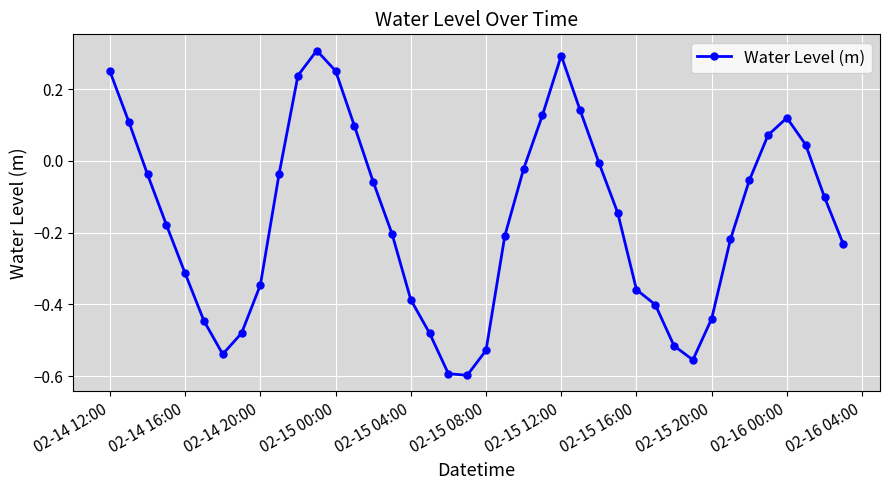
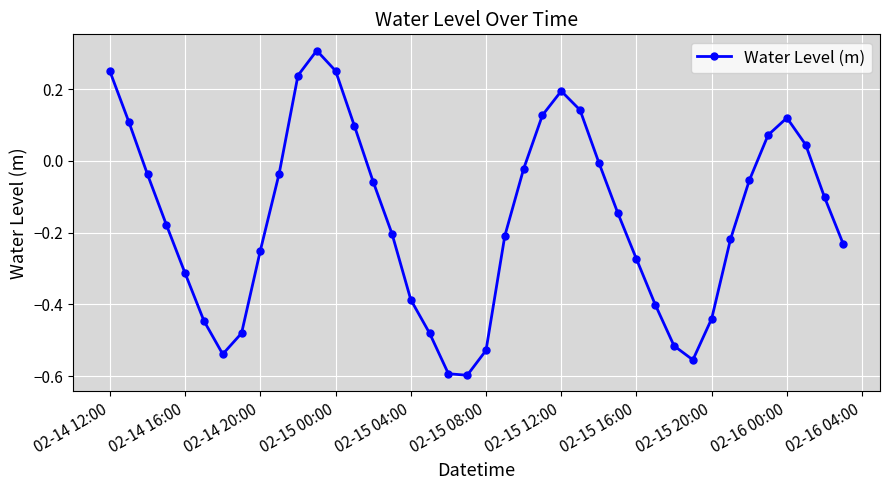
  {
    "02-14 12:00": 0.25,
    "02-14 16:00": -0.31,
-   "02-14 20:00": -0.35,
+   "02-14 20:00": -0.25,
    "02-15 00:00": 0.25,
    "02-15 04:00": -0.39,
    "02-15 08:00": -0.53,
-   "02-15 12:00": 0.29,
-   "02-15 16:00": -0.36,
+   "02-15 12:00": 0.19,
+   "02-15 16:00": -0.27,
    "02-15 20:00": -0.44,
    "02-16 00:00": 0.12
  }
